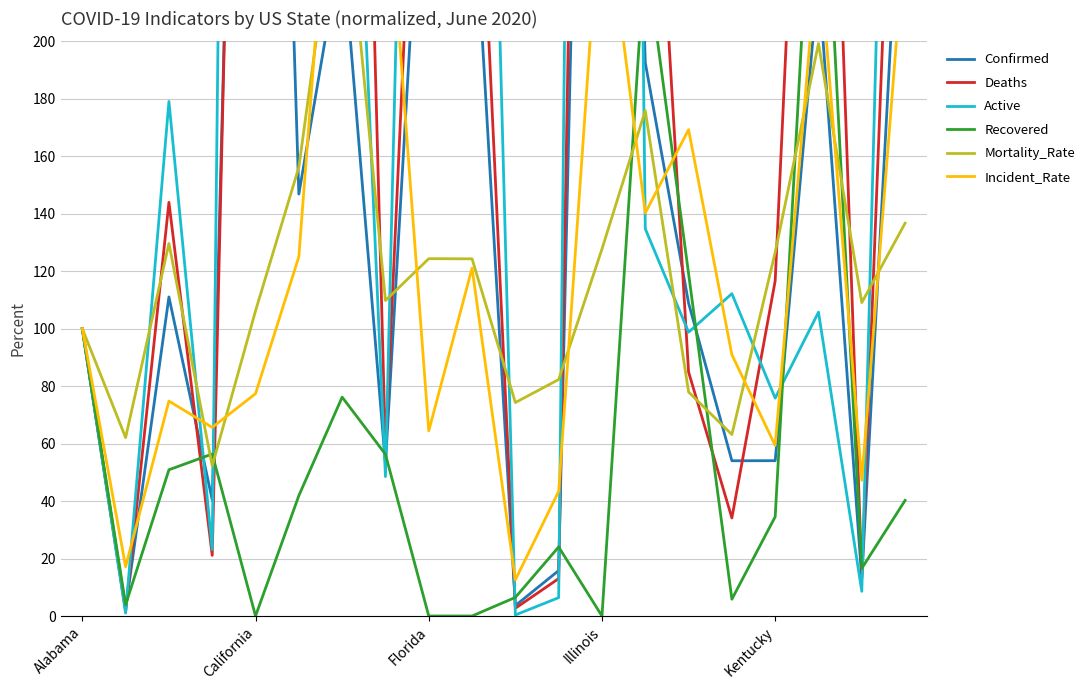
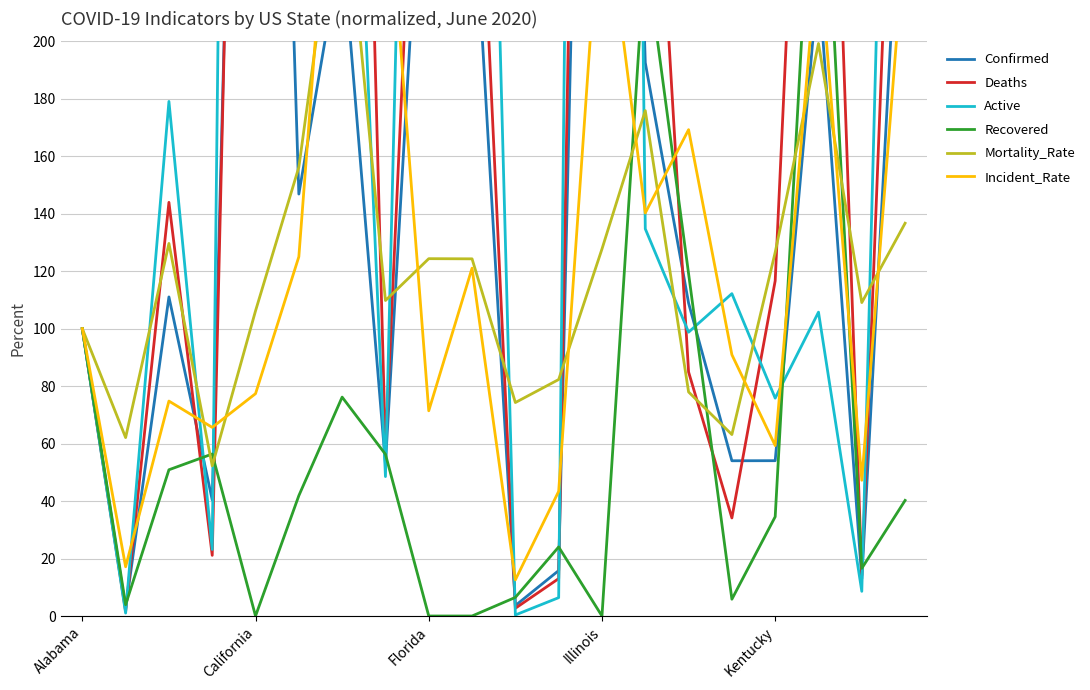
  {
    "Confirmed": {
      "Kentucky": 54
    },
    "Deaths": {
      "Kentucky": 117
    },
    "Active": {
      "Kentucky": 76
    },
    "Recovered": {
      "California": 0,
      "Florida": 0,
      "Illinois": 0,
      "Kentucky": 35
    },
    "Mortality_Rate": {
      "California": 106,
      "Florida": 124,
      "Illinois": 128,
      "Kentucky": 127
    },
    "Incident_Rate": {
      "California": 77,
-     "Florida": 64,
+     "Florida": 71,
      "Kentucky": 59
    }
  }
